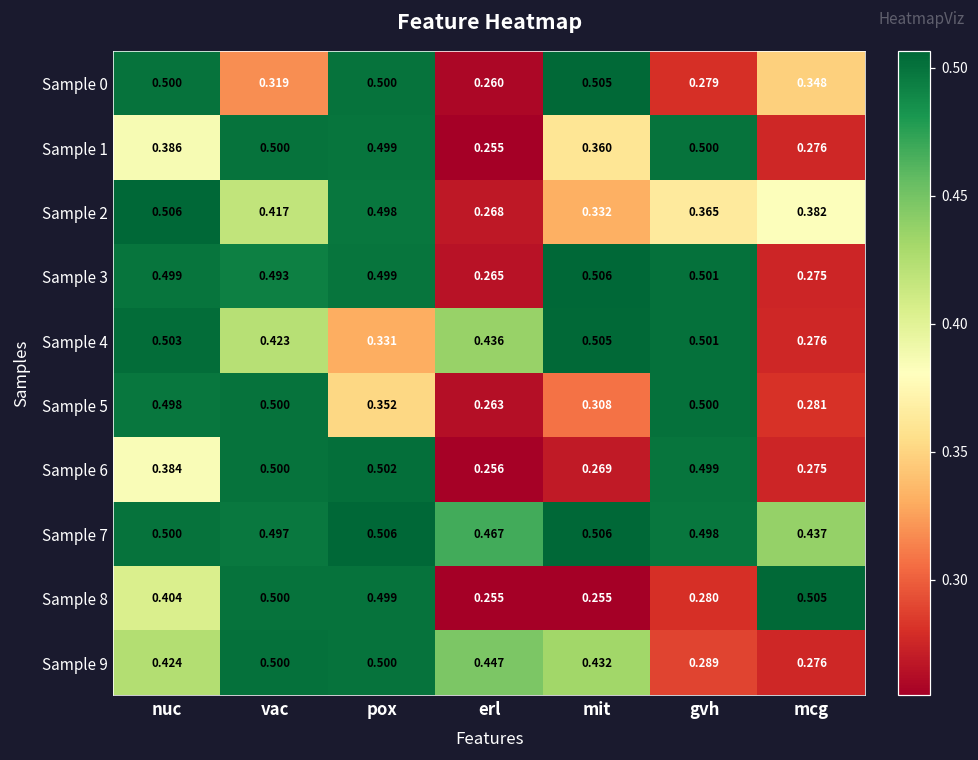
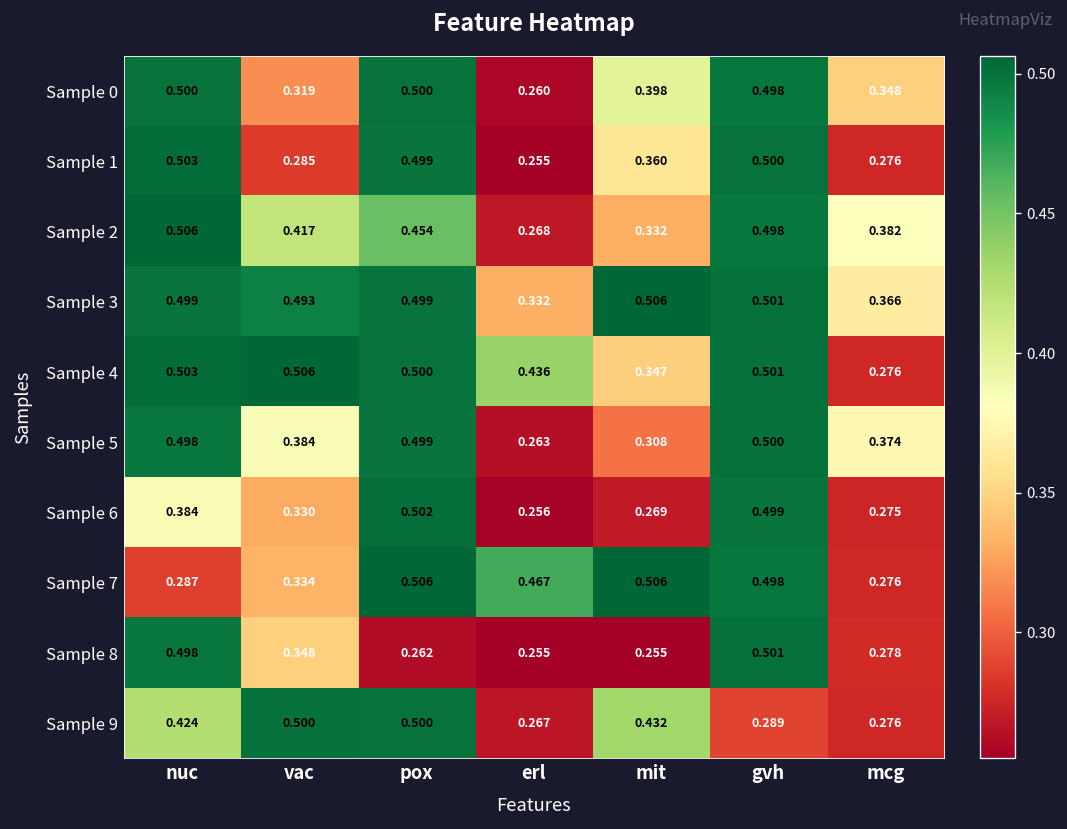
  {
    "Sample 0": {
      "nuc": 0.500,
      "vac": 0.319,
      "pox": 0.500,
      "erl": 0.260,
-     "mit": 0.505,
-     "gvh": 0.279,
+     "mit": 0.398,
+     "gvh": 0.498,
      "mcg": 0.348
    },
    "Sample 1": {
-     "nuc": 0.386,
-     "vac": 0.500,
+     "nuc": 0.503,
+     "vac": 0.285,
      "pox": 0.499,
      "erl": 0.255,
      "mit": 0.360,
      "gvh": 0.500,
      "mcg": 0.276
    },
    "Sample 2": {
      "nuc": 0.506,
      "vac": 0.417,
-     "pox": 0.498,
+     "pox": 0.454,
      "erl": 0.268,
      "mit": 0.332,
-     "gvh": 0.365,
+     "gvh": 0.498,
      "mcg": 0.382
    },
    "Sample 3": {
      "nuc": 0.499,
      "vac": 0.493,
      "pox": 0.499,
-     "erl": 0.265,
+     "erl": 0.332,
      "mit": 0.506,
      "gvh": 0.501,
-     "mcg": 0.275
+     "mcg": 0.366
    },
    "Sample 4": {
      "nuc": 0.503,
-     "vac": 0.423,
-     "pox": 0.331,
+     "vac": 0.506,
+     "pox": 0.500,
      "erl": 0.436,
-     "mit": 0.505,
+     "mit": 0.347,
      "gvh": 0.501,
      "mcg": 0.276
    },
    "Sample 5": {
      "nuc": 0.498,
-     "vac": 0.500,
-     "pox": 0.352,
+     "vac": 0.384,
+     "pox": 0.499,
      "erl": 0.263,
      "mit": 0.308,
      "gvh": 0.500,
-     "mcg": 0.281
+     "mcg": 0.374
    },
    "Sample 6": {
      "nuc": 0.384,
-     "vac": 0.500,
+     "vac": 0.330,
      "pox": 0.502,
      "erl": 0.256,
      "mit": 0.269,
      "gvh": 0.499,
      "mcg": 0.275
    },
    "Sample 7": {
-     "nuc": 0.500,
-     "vac": 0.497,
+     "nuc": 0.287,
+     "vac": 0.334,
      "pox": 0.506,
      "erl": 0.467,
      "mit": 0.506,
      "gvh": 0.498,
-     "mcg": 0.437
+     "mcg": 0.276
    },
    "Sample 8": {
-     "nuc": 0.404,
-     "vac": 0.500,
-     "pox": 0.499,
+     "nuc": 0.498,
+     "vac": 0.348,
+     "pox": 0.262,
      "erl": 0.255,
      "mit": 0.255,
-     "gvh": 0.280,
-     "mcg": 0.505
+     "gvh": 0.501,
+     "mcg": 0.278
    },
    "Sample 9": {
      "nuc": 0.424,
      "vac": 0.500,
      "pox": 0.500,
-     "erl": 0.447,
+     "erl": 0.267,
      "mit": 0.432,
      "gvh": 0.289,
      "mcg": 0.276
    }
  }
